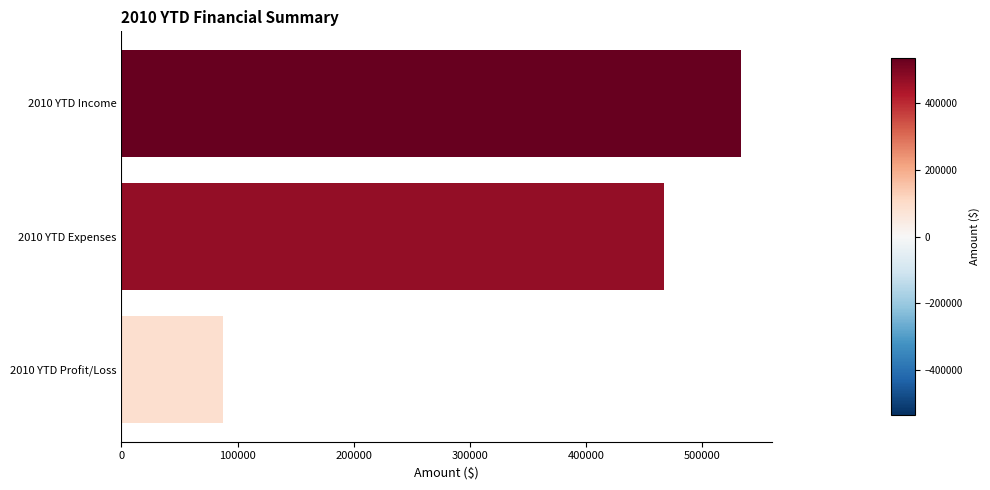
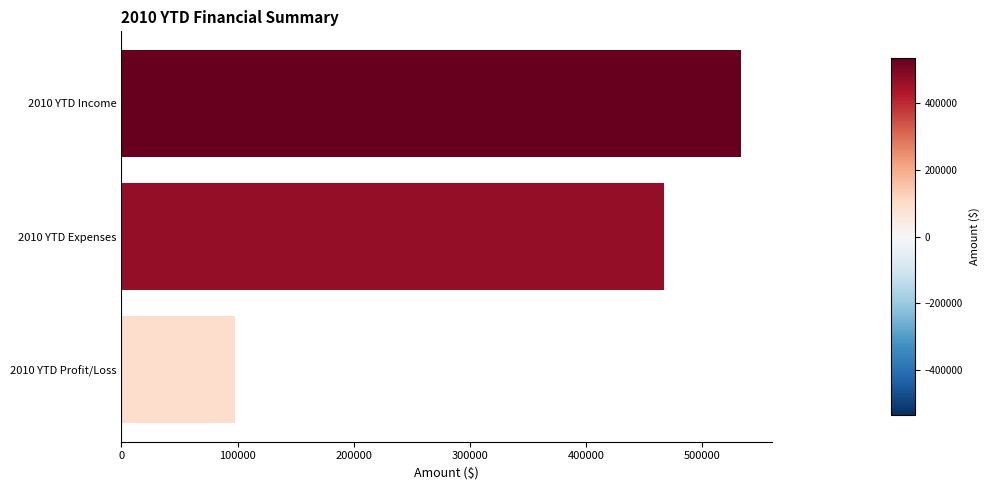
  {
    "2010 YTD Income": 534000,
    "2010 YTD Expenses": 467000,
-   "2010 YTD Profit/Loss": 88000
+   "2010 YTD Profit/Loss": 98000
  }
